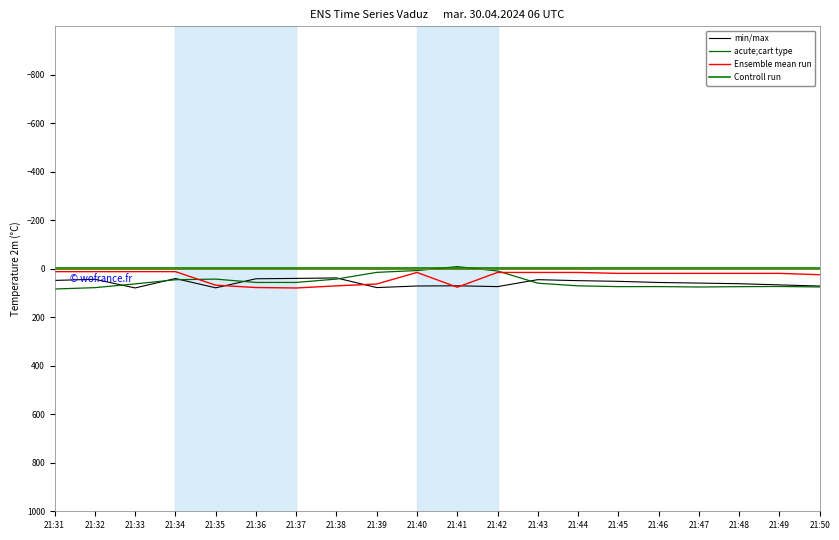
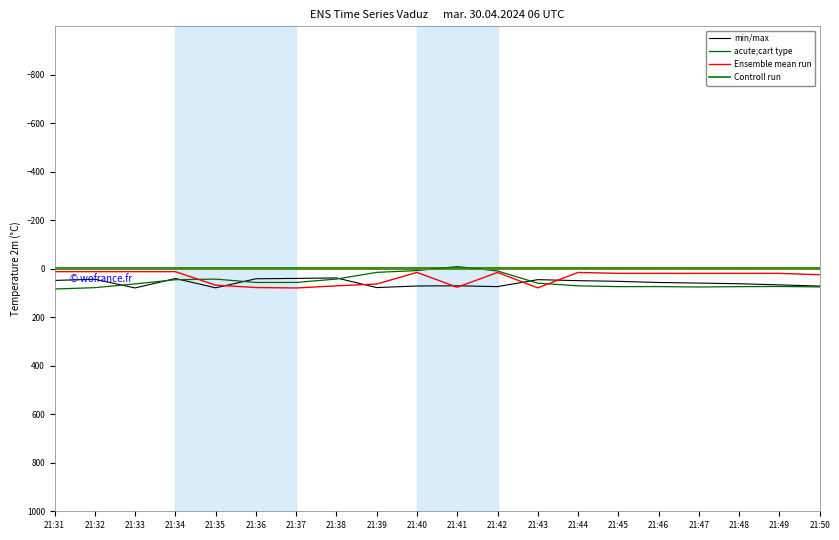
  {
    "min/max": {
      "21:31": 50,
      "21:32": 40,
      "21:33": 80,
      "21:35": 80,
      "21:36": 40,
      "21:37": 40,
      "21:39": 80,
      "21:40": 70,
      "21:42": 70,
      "21:43": 40,
      "21:44": 50,
      "21:45": 50,
      "21:46": 60,
      "21:47": 60,
      "21:48": 60
    },
    "Ensemble mean run": {
      "21:31": 10,
      "21:32": 10,
      "21:33": 10,
      "21:34": 10,
      "21:35": 70,
      "21:36": 80,
      "21:37": 80,
      "21:38": 70,
      "21:39": 60,
-     "21:43": 20,
+     "21:43": 80,
      "21:44": 20,
      "21:45": 20,
      "21:46": 20,
      "21:47": 20,
      "21:48": 20,
      "21:49": 20,
      "21:50": 20
    }
  }
